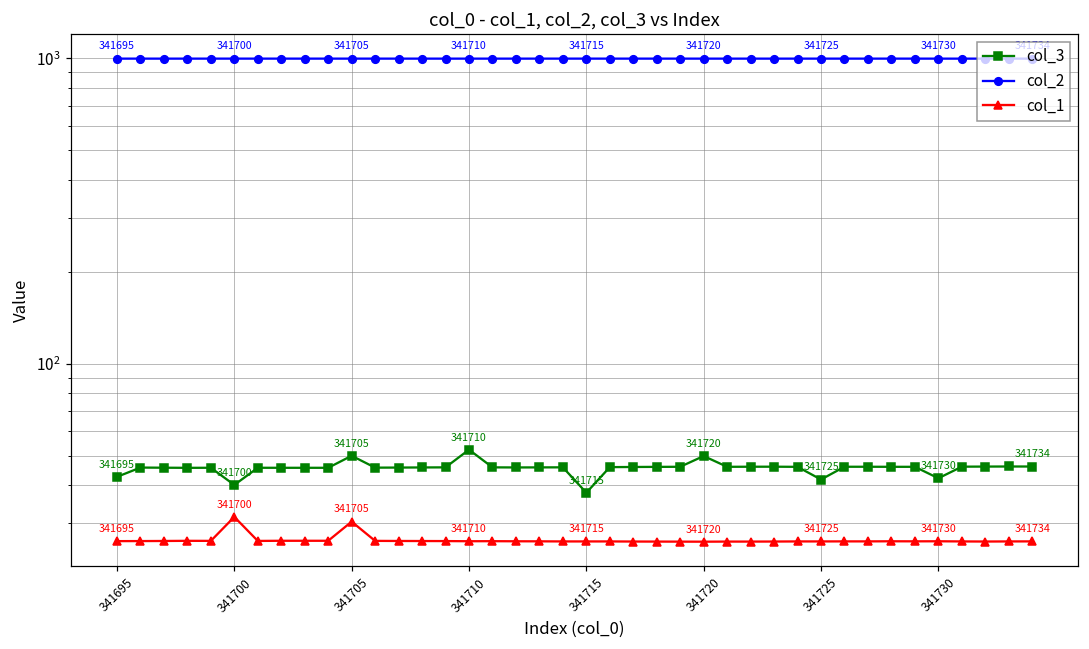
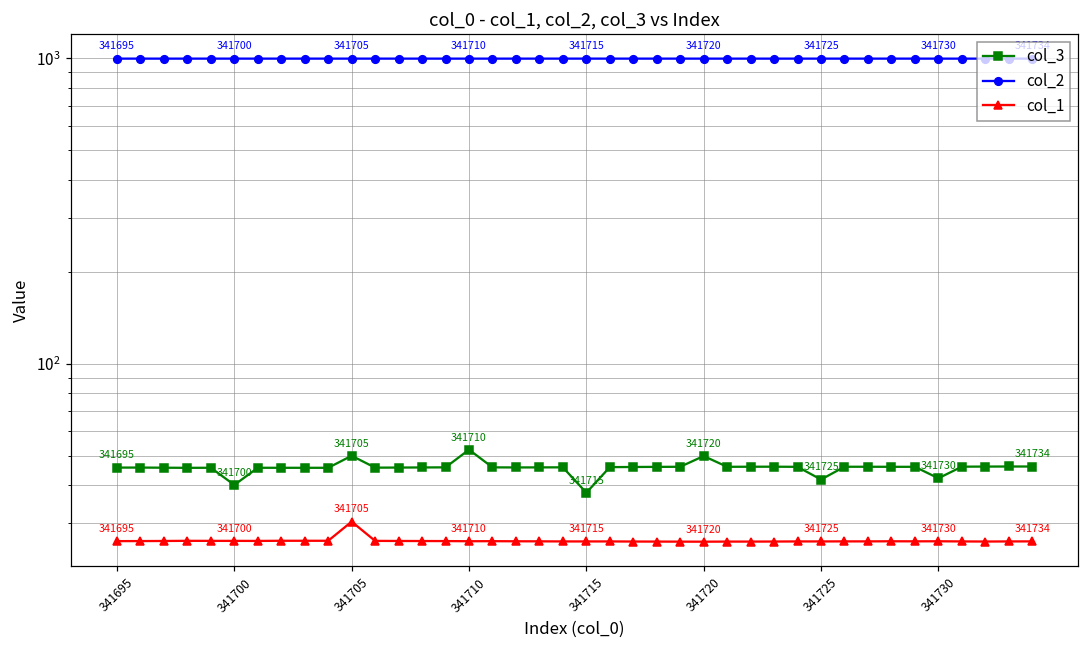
  {
    "col_3": {
-     "341695": 43,
+     "341695": 46,
      "341700": 40,
      "341725": 42,
      "341730": 42
    },
    "col_1": {
-     "341700": 32
+     "341700": 26
    }
  }
